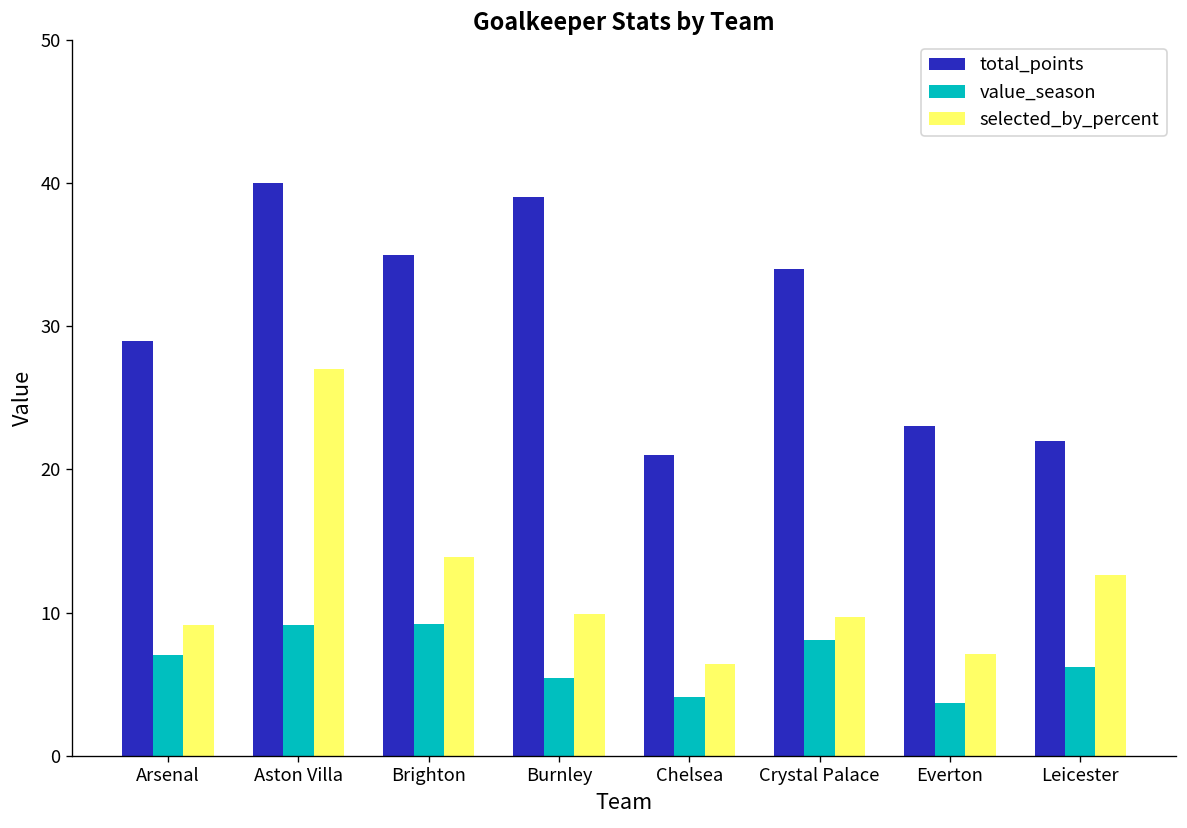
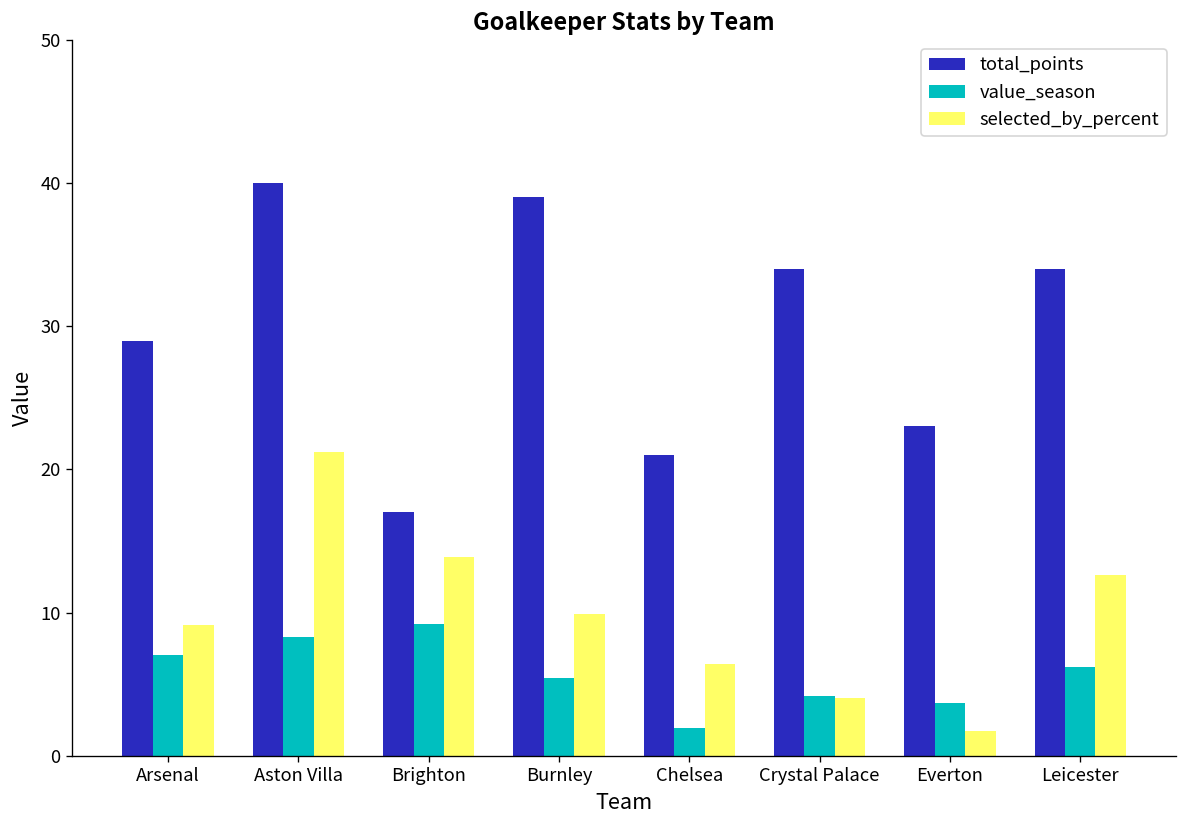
  {
    "total_points": {
      "Arsenal": 29,
      "Aston Villa": 40,
-     "Brighton": 35,
+     "Brighton": 17,
      "Burnley": 39,
      "Chelsea": 21,
      "Crystal Palace": 34,
      "Everton": 23,
-     "Leicester": 22
+     "Leicester": 34
    },
    "value_season": {
      "Arsenal": 7.0,
-     "Aston Villa": 9.1,
+     "Aston Villa": 8.3,
      "Brighton": 9.2,
      "Burnley": 5.4,
-     "Chelsea": 4.1,
-     "Crystal Palace": 8.1,
+     "Chelsea": 1.9,
+     "Crystal Palace": 4.2,
      "Everton": 3.7,
      "Leicester": 6.2
    },
    "selected_by_percent": {
      "Arsenal": 9.1,
-     "Aston Villa": 27.0,
+     "Aston Villa": 21.2,
      "Brighton": 13.9,
      "Burnley": 9.9,
      "Chelsea": 6.4,
-     "Crystal Palace": 9.7,
-     "Everton": 7.1,
+     "Crystal Palace": 4.0,
+     "Everton": 1.7,
      "Leicester": 12.6
    }
  }
